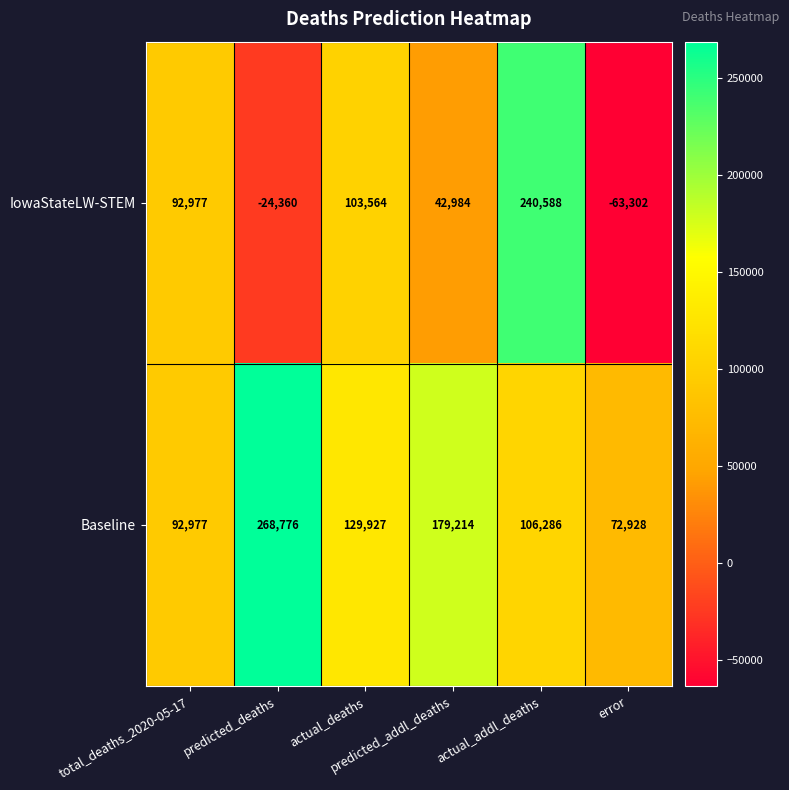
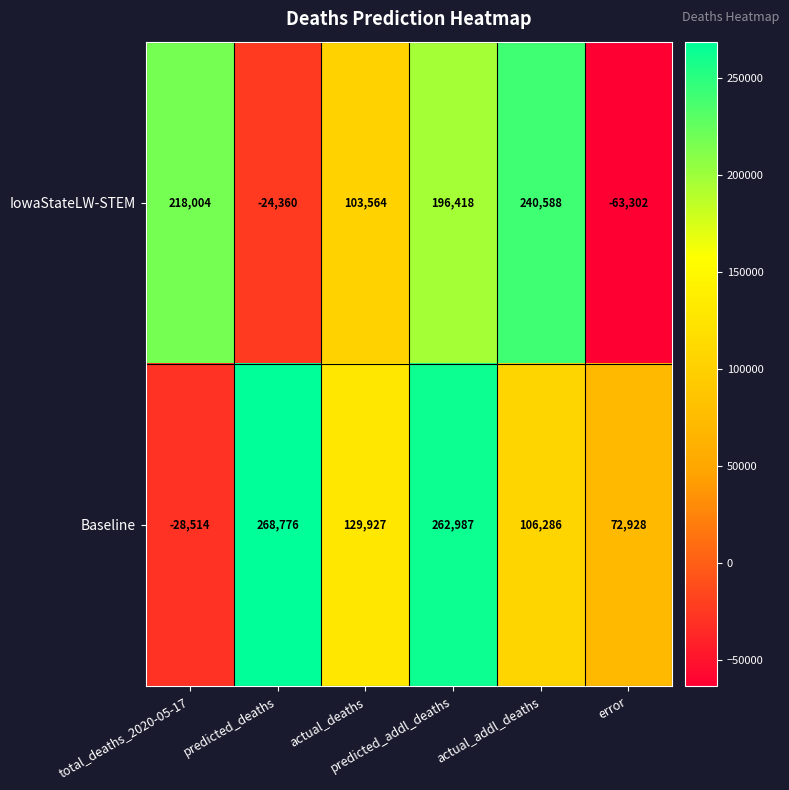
  {
    "IowaStateLW-STEM": {
-     "total_deaths_2020-05-17": "92,977",
+     "total_deaths_2020-05-17": "218,004",
      "predicted_deaths": "-24,360",
      "actual_deaths": "103,564",
-     "predicted_addl_deaths": "42,984",
+     "predicted_addl_deaths": "196,418",
      "actual_addl_deaths": "240,588",
      "error": "-63,302"
    },
    "Baseline": {
-     "total_deaths_2020-05-17": "92,977",
+     "total_deaths_2020-05-17": "-28,514",
      "predicted_deaths": "268,776",
      "actual_deaths": "129,927",
-     "predicted_addl_deaths": "179,214",
+     "predicted_addl_deaths": "262,987",
      "actual_addl_deaths": "106,286",
      "error": "72,928"
    }
  }
